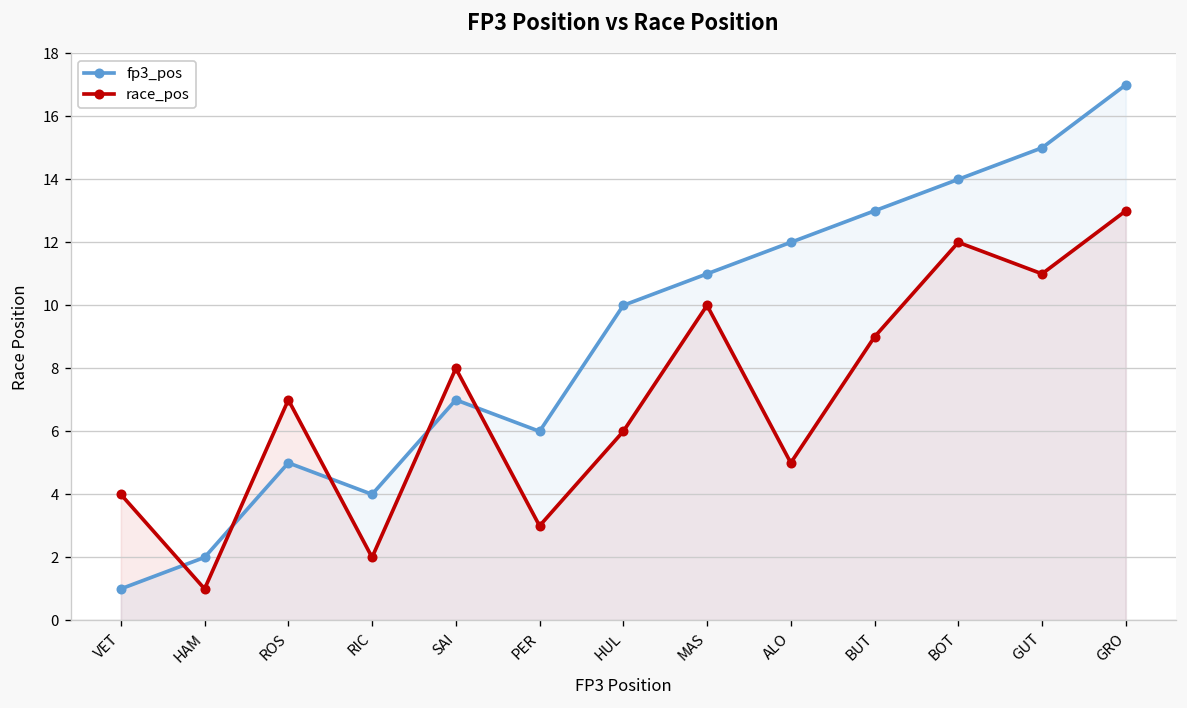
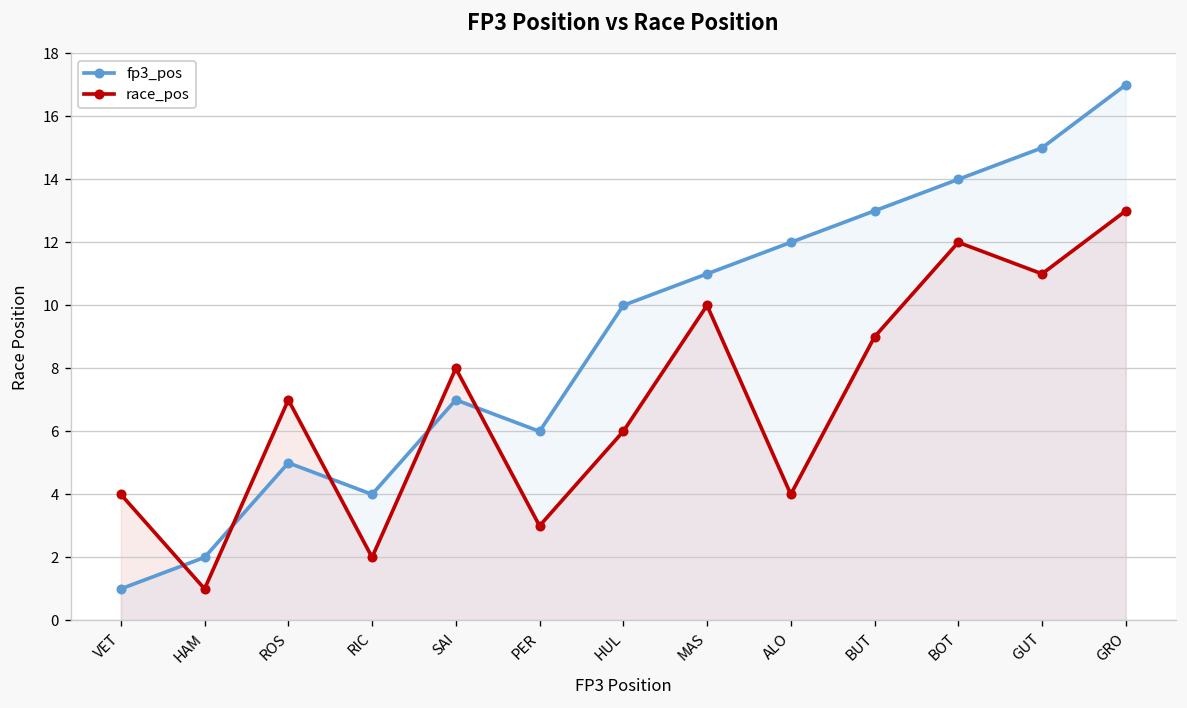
  {
    "fp3_pos": {
      "VET": 1,
      "HAM": 2,
      "ROS": 5,
      "RIC": 4,
      "SAI": 7,
      "PER": 6,
      "HUL": 10,
      "MAS": 11,
      "ALO": 12,
      "BUT": 13,
      "BOT": 14,
      "GUT": 15,
      "GRO": 17
    },
    "race_pos": {
      "VET": 4,
      "HAM": 1,
      "ROS": 7,
      "RIC": 2,
      "SAI": 8,
      "PER": 3,
      "HUL": 6,
      "MAS": 10,
-     "ALO": 5,
+     "ALO": 4,
      "BUT": 9,
      "BOT": 12,
      "GUT": 11,
      "GRO": 13
    }
  }
